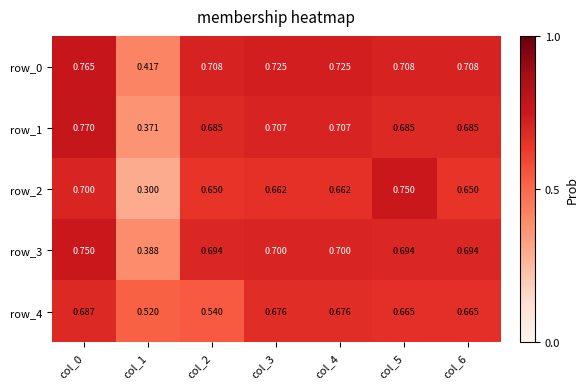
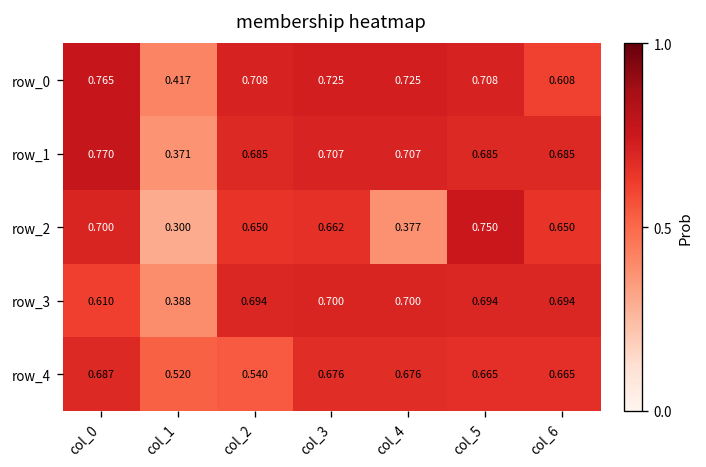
  {
    "row_0": {
      "col_0": 0.765,
      "col_1": 0.417,
      "col_2": 0.708,
      "col_3": 0.725,
      "col_4": 0.725,
      "col_5": 0.708,
-     "col_6": 0.708
+     "col_6": 0.608
    },
    "row_1": {
      "col_0": 0.770,
      "col_1": 0.371,
      "col_2": 0.685,
      "col_3": 0.707,
      "col_4": 0.707,
      "col_5": 0.685,
      "col_6": 0.685
    },
    "row_2": {
      "col_0": 0.700,
      "col_1": 0.300,
      "col_2": 0.650,
      "col_3": 0.662,
-     "col_4": 0.662,
+     "col_4": 0.377,
      "col_5": 0.750,
      "col_6": 0.650
    },
    "row_3": {
-     "col_0": 0.750,
+     "col_0": 0.610,
      "col_1": 0.388,
      "col_2": 0.694,
      "col_3": 0.700,
      "col_4": 0.700,
      "col_5": 0.694,
      "col_6": 0.694
    },
    "row_4": {
      "col_0": 0.687,
      "col_1": 0.520,
      "col_2": 0.540,
      "col_3": 0.676,
      "col_4": 0.676,
      "col_5": 0.665,
      "col_6": 0.665
    }
  }
